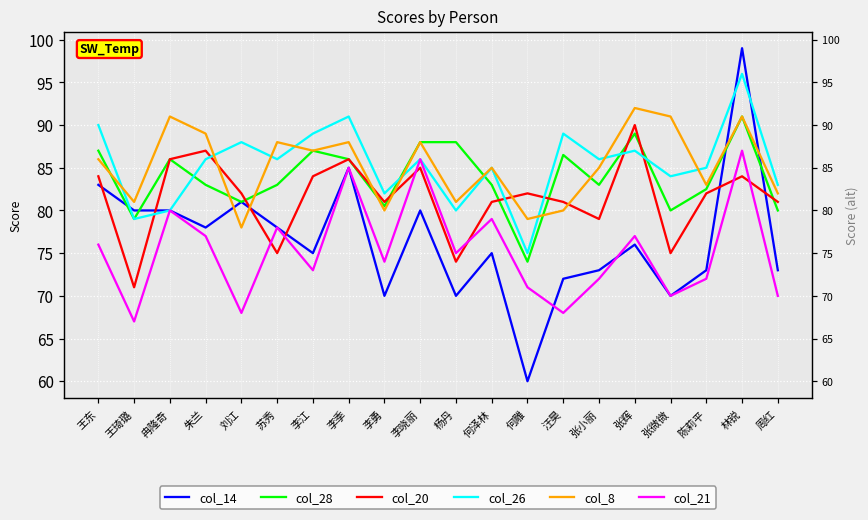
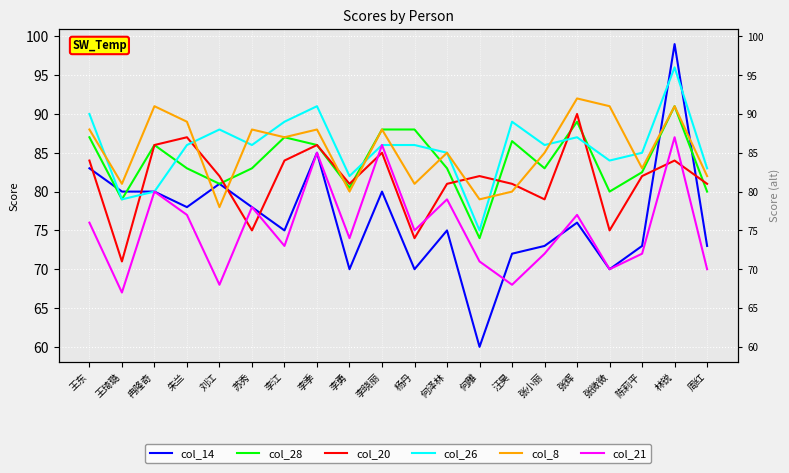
  {
    "col_14": {
      "王东": 83,
      "王琦璐": 80,
      "朱兰": 78,
      "李江": 75,
      "李勇": 70,
      "李晓丽": 80,
      "杨丹": 70,
      "何泽林": 75,
      "何雕": 60,
      "汪昊": 72,
      "张小丽": 73,
      "张辉": 76,
      "陈莉平": 73,
      "林锐": 99,
      "周红": 73
    },
    "col_28": {
      "王东": 87,
      "朱兰": 83,
      "苏秀": 83,
      "李勇": 81,
      "杨丹": 88,
      "何泽林": 83,
      "何雕": 74,
      "汪昊": 87,
      "张小丽": 83,
      "张辉": 89,
      "张微微": 80,
      "陈莉平": 83,
      "周红": 80
    },
    "col_20": {
      "王东": 84,
      "王琦璐": 71,
      "朱兰": 87,
      "刘江": 82,
      "苏秀": 75,
      "李江": 84,
      "李勇": 81,
      "李晓丽": 85,
      "杨丹": 74,
      "何泽林": 81,
      "何雕": 82,
      "汪昊": 81,
      "张小丽": 79,
      "张辉": 90,
      "张微微": 75,
      "陈莉平": 82,
      "林锐": 84,
      "周红": 81
    },
    "col_26": {
      "王东": 90,
      "朱兰": 86,
      "刘江": 88,
      "苏秀": 86,
      "李江": 89,
      "李季": 91,
      "李勇": 82,
-     "杨丹": 80,
+     "杨丹": 86,
      "何雕": 75,
      "汪昊": 89,
      "张小丽": 86,
      "张辉": 87,
      "张微微": 84,
      "陈莉平": 85,
      "林锐": 96,
      "周红": 83
    },
    "col_8": {
-     "王东": 86,
+     "王东": 88,
      "王琦璐": 81,
      "冉隆奇": 91,
      "朱兰": 89,
      "刘江": 78,
      "苏秀": 88,
      "李季": 88,
      "李勇": 80,
      "杨丹": 81,
      "何雕": 79,
      "汪昊": 80,
      "张小丽": 85,
      "张辉": 92,
      "张微微": 91,
      "陈莉平": 83,
      "周红": 82
    },
    "col_21": {
      "王东": 76,
      "王琦璐": 67,
      "朱兰": 77,
      "刘江": 68,
      "李江": 73,
      "李勇": 74,
      "杨丹": 75,
      "何泽林": 79,
      "何雕": 71,
      "汪昊": 68,
      "张小丽": 72,
      "张辉": 77,
      "陈莉平": 72,
      "林锐": 87,
      "周红": 70
    }
  }
